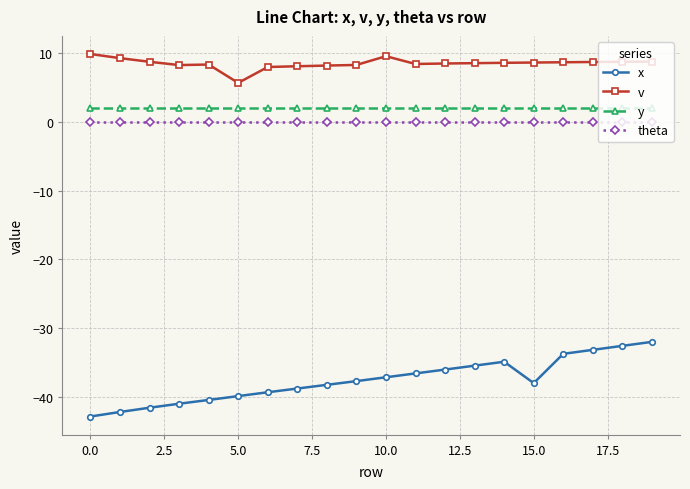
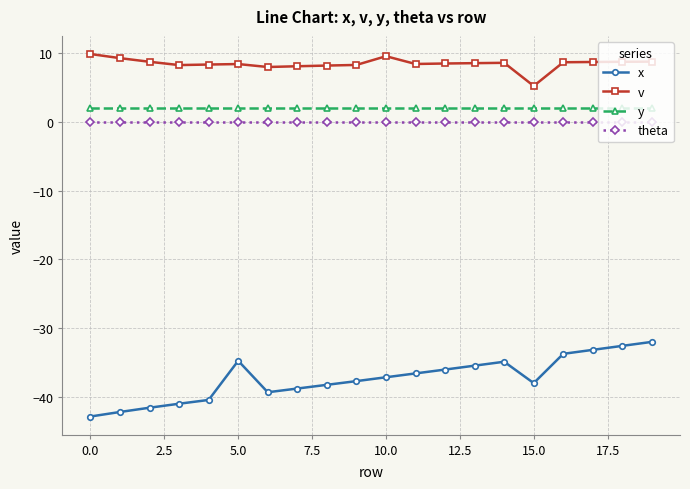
  {
    "x": {
      "0.0": -43,
-     "5.0": -40,
+     "5.0": -35,
      "10.0": -37,
      "15.0": -38
    },
    "v": {
      "0.0": 10,
-     "5.0": 6,
+     "5.0": 8,
      "10.0": 10,
-     "15.0": 9
+     "15.0": 5
    },
    "y": {
      "0.0": 2,
      "5.0": 2,
      "10.0": 2,
      "15.0": 2
    },
    "theta": {
      "0.0": 0,
      "5.0": 0,
      "10.0": 0,
      "15.0": 0
    }
  }
